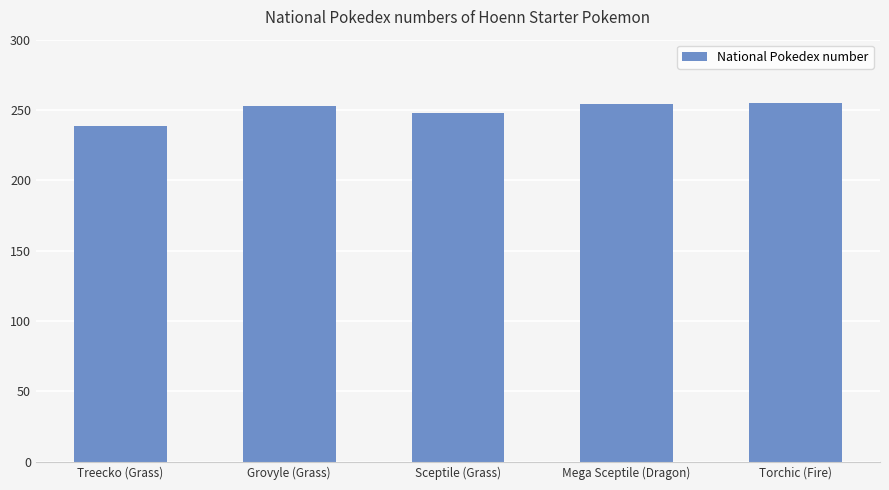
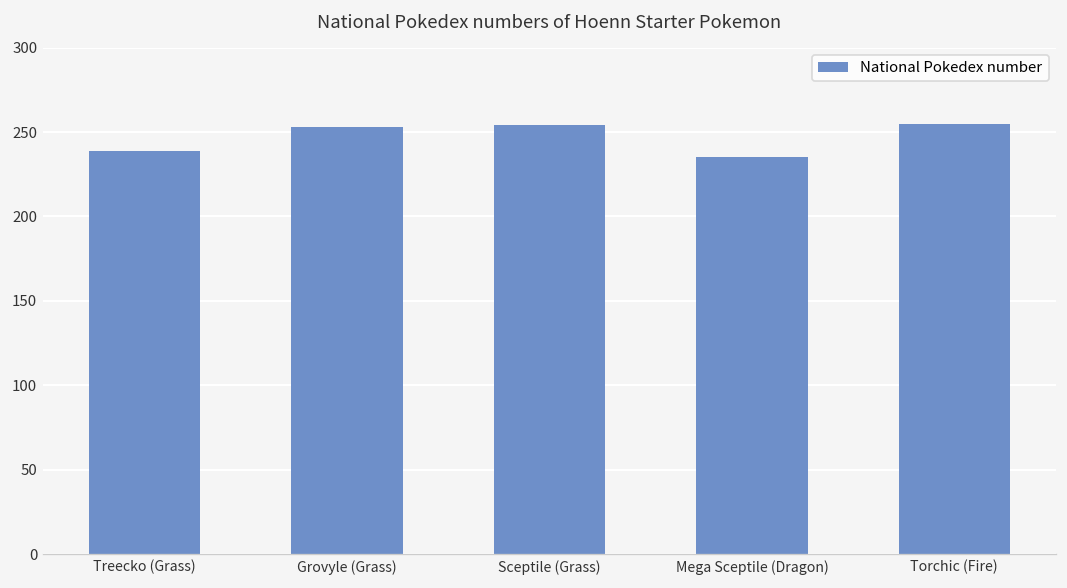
  {
    "Treecko (Grass)": 239,
    "Grovyle (Grass)": 253,
-   "Sceptile (Grass)": 248,
-   "Mega Sceptile (Dragon)": 254,
+   "Sceptile (Grass)": 254,
+   "Mega Sceptile (Dragon)": 235,
    "Torchic (Fire)": 255
  }
